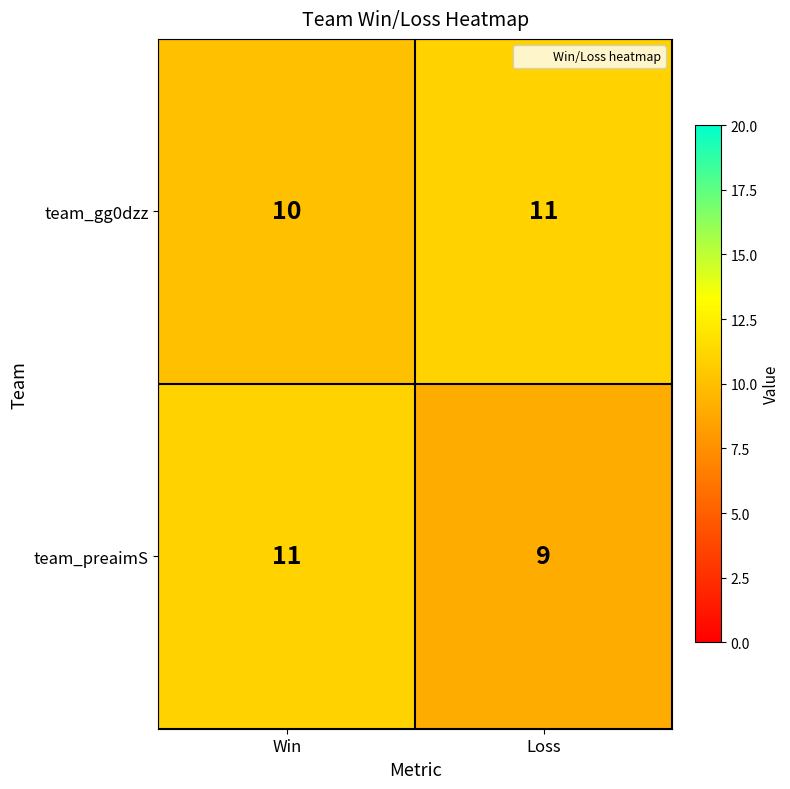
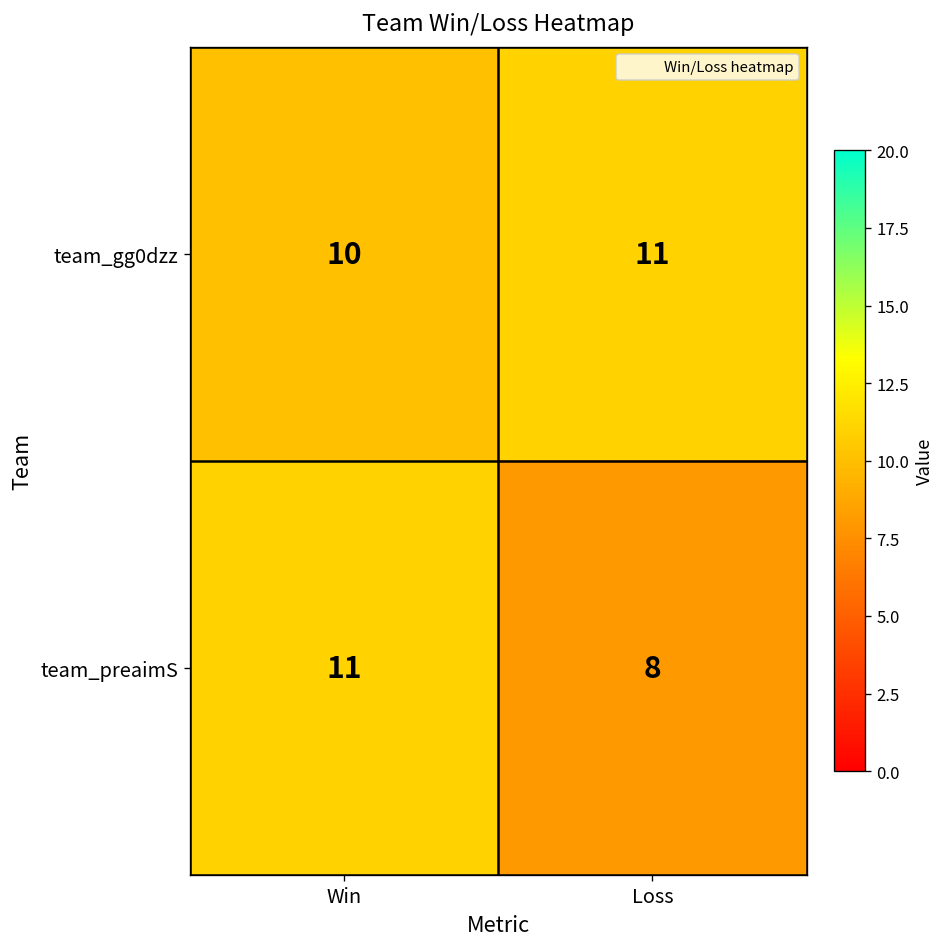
  {
    "team_gg0dzz": {
      "Win": 10,
      "Loss": 11
    },
    "team_preaimS": {
      "Win": 11,
-     "Loss": 9
+     "Loss": 8
    }
  }
